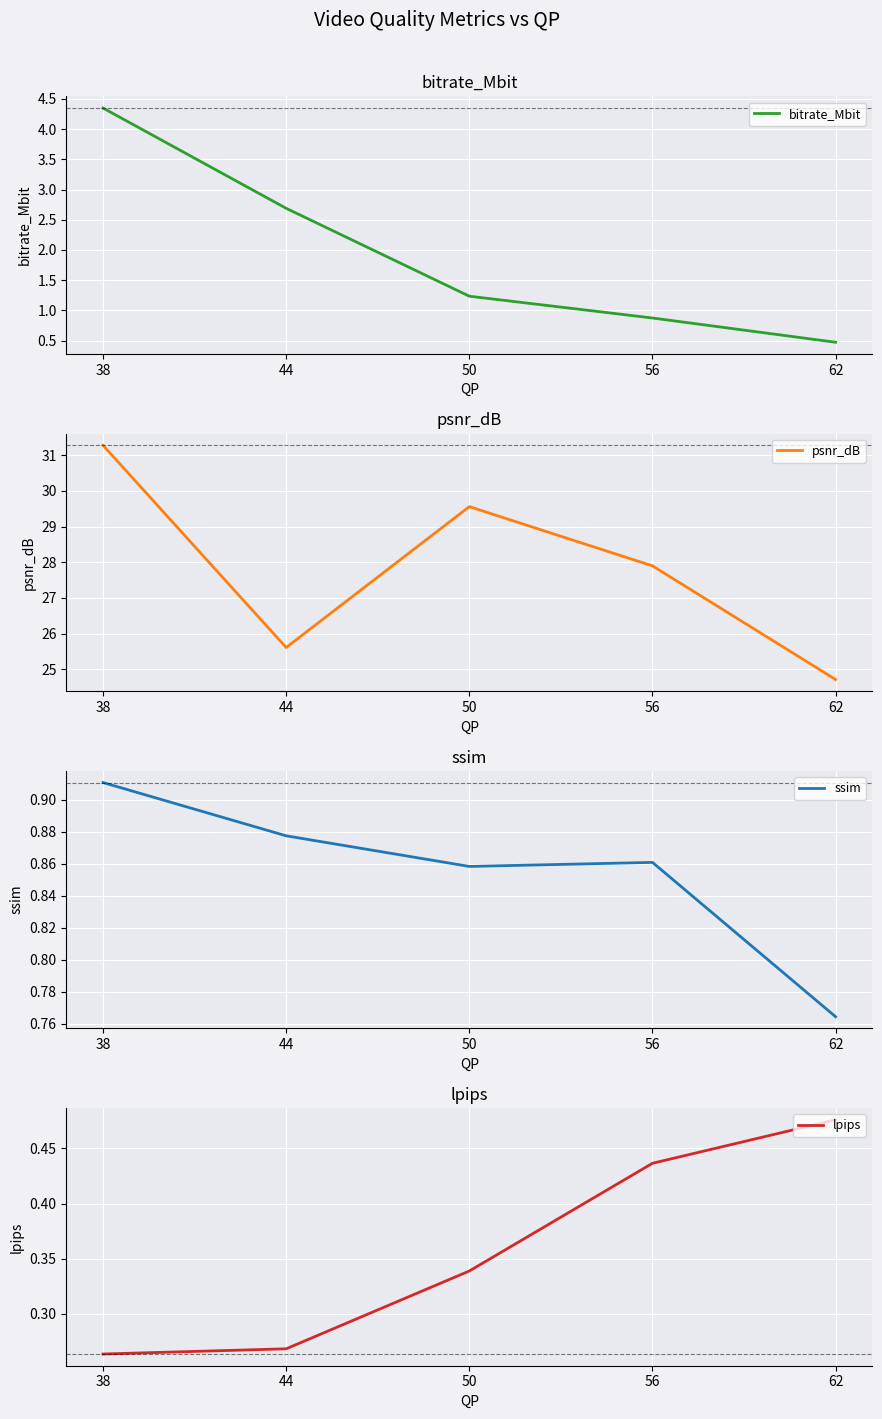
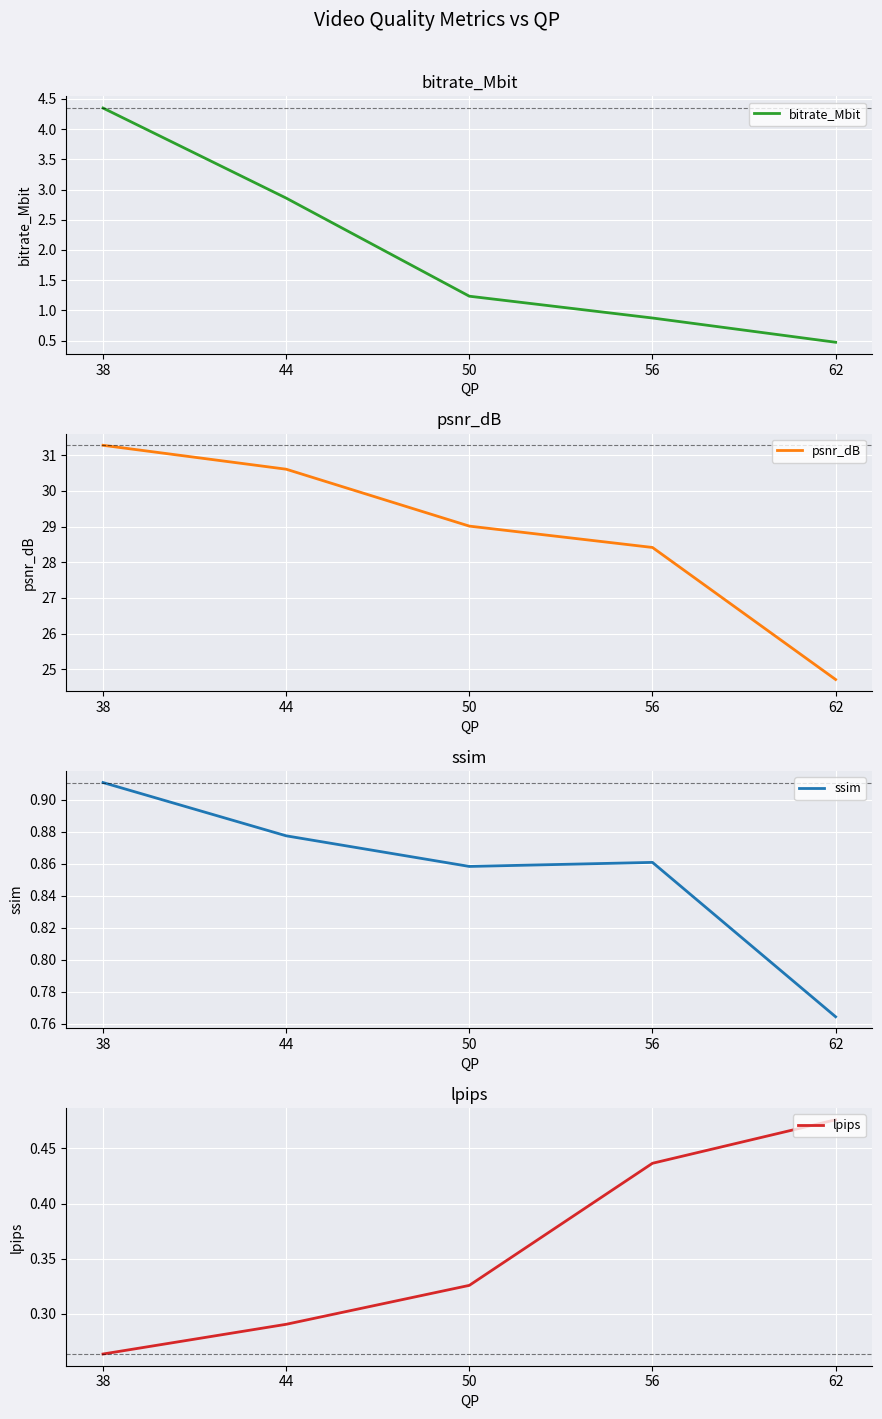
  {
    "bitrate_Mbit": {
      "38": 4.3,
-     "44": 2.7,
+     "44": 2.9,
      "50": 1.2,
      "56": 0.9,
      "62": 0.5
    },
    "psnr_dB": {
      "38": 31.3,
-     "44": 25.6,
-     "50": 29.6,
-     "56": 27.9,
+     "44": 30.6,
+     "50": 29.0,
+     "56": 28.4,
      "62": 24.7
    },
    "ssim": {
      "38": 0.911,
      "44": 0.877,
      "50": 0.858,
      "56": 0.861,
      "62": 0.764
    },
    "lpips": {
      "38": 0.264,
-     "44": 0.268,
-     "50": 0.339,
+     "44": 0.291,
+     "50": 0.326,
      "56": 0.436
    }
  }
